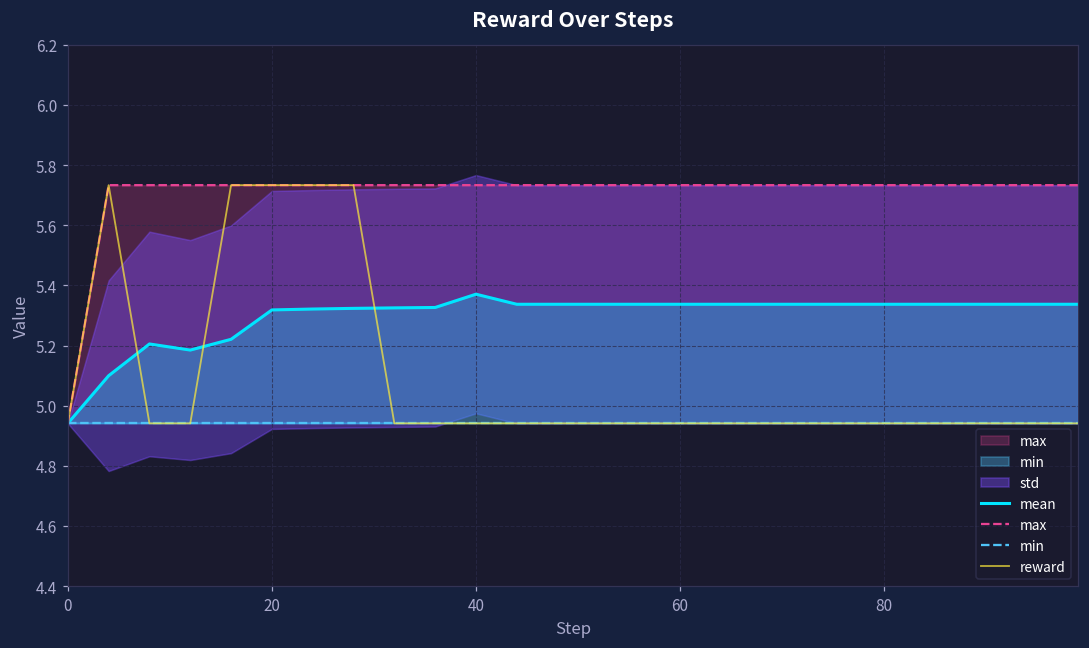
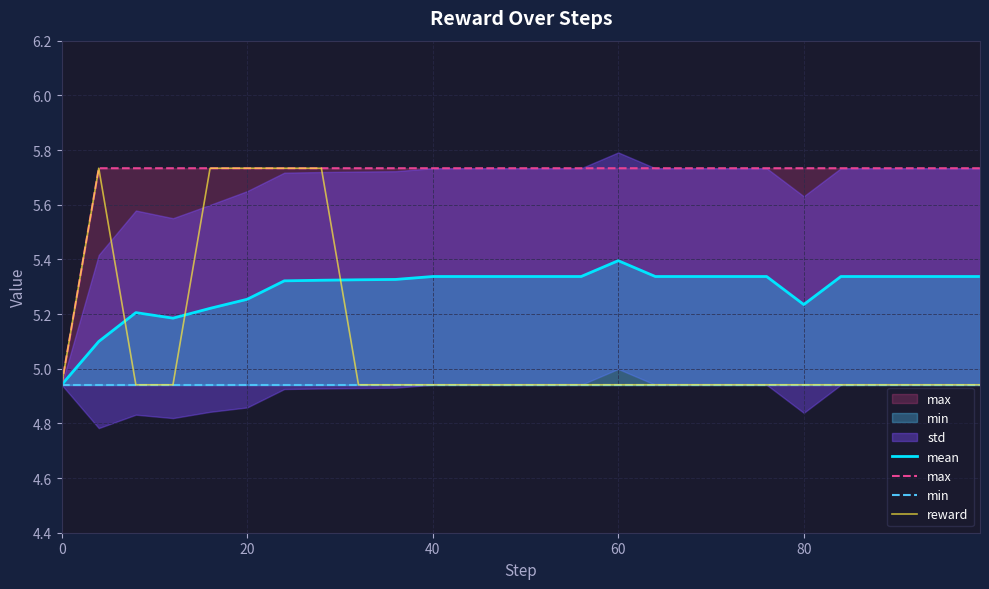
  {
    "mean": {
-     "20": 5.32,
-     "40": 5.37,
-     "60": 5.34,
-     "80": 5.34
+     "20": 5.25,
+     "40": 5.34,
+     "60": 5.40,
+     "80": 5.23
    },
    "min": {
      "20": 4.94
    }
  }
